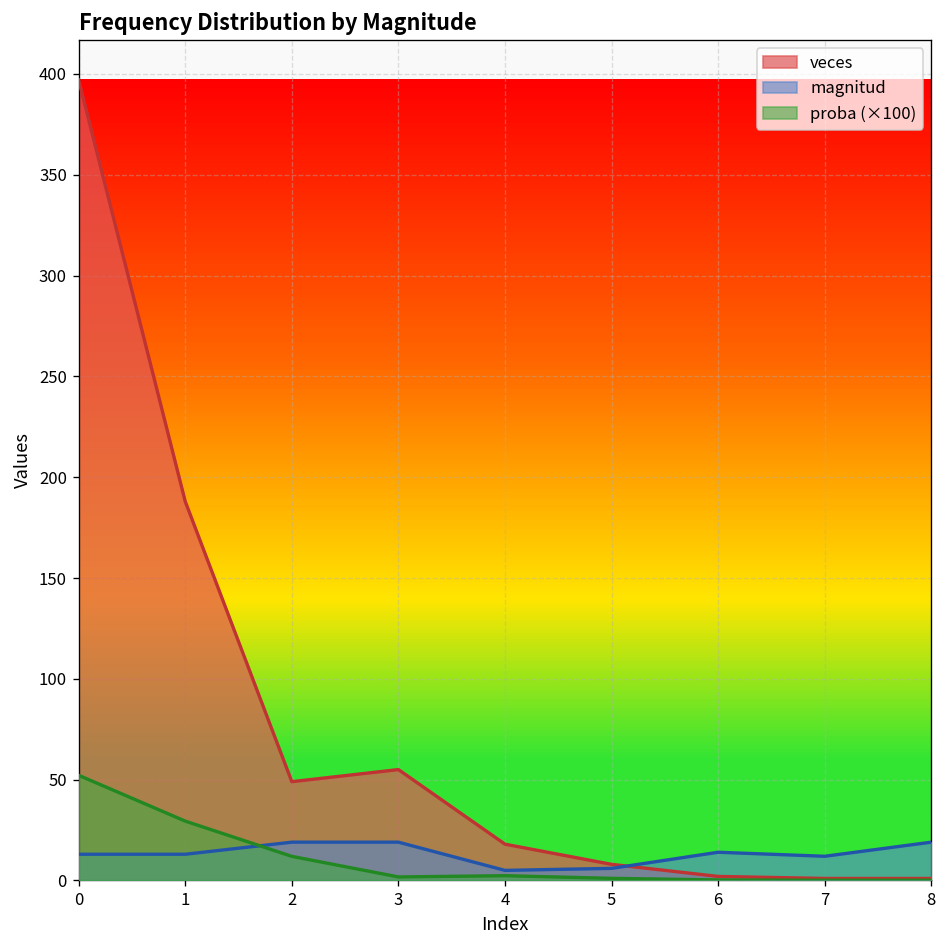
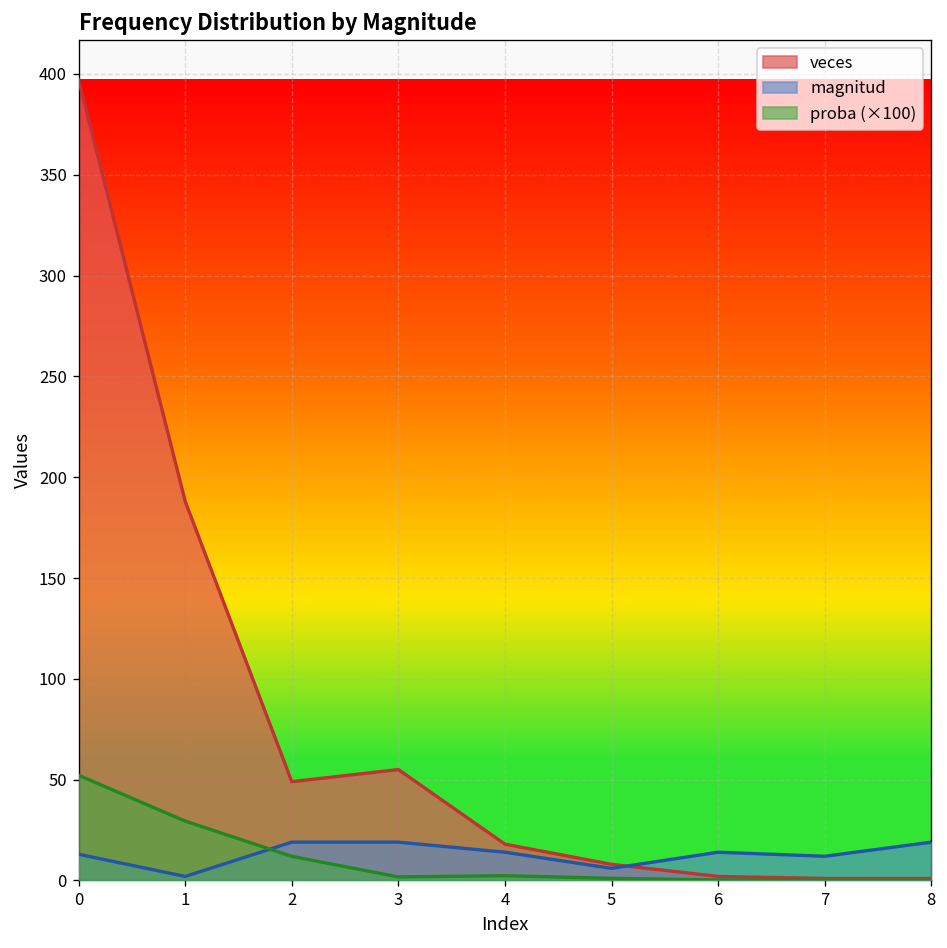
  {
    "veces": {
      "0": 397,
      "1": 188,
      "2": 49,
      "3": 55,
      "4": 18,
      "5": 8,
      "6": 2
    },
    "magnitud": {
      "0": 13,
-     "1": 13,
+     "1": 2,
      "2": 19,
      "3": 19,
-     "4": 5,
+     "4": 14,
      "5": 6,
      "6": 14,
      "7": 12,
      "8": 19
    },
    "proba (×100)": {
      "0": 52,
      "1": 29,
      "2": 12,
      "3": 2,
      "4": 2,
      "5": 1,
      "6": 0
    }
  }
